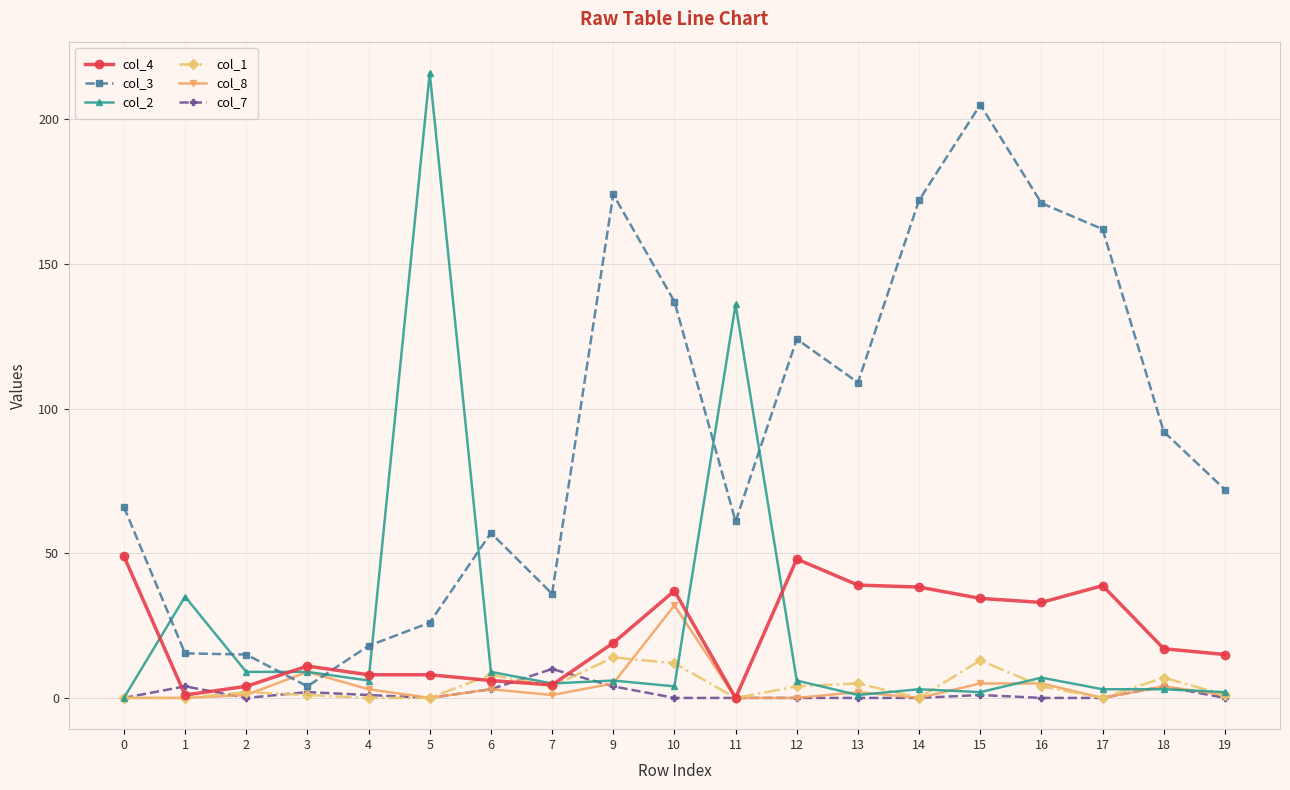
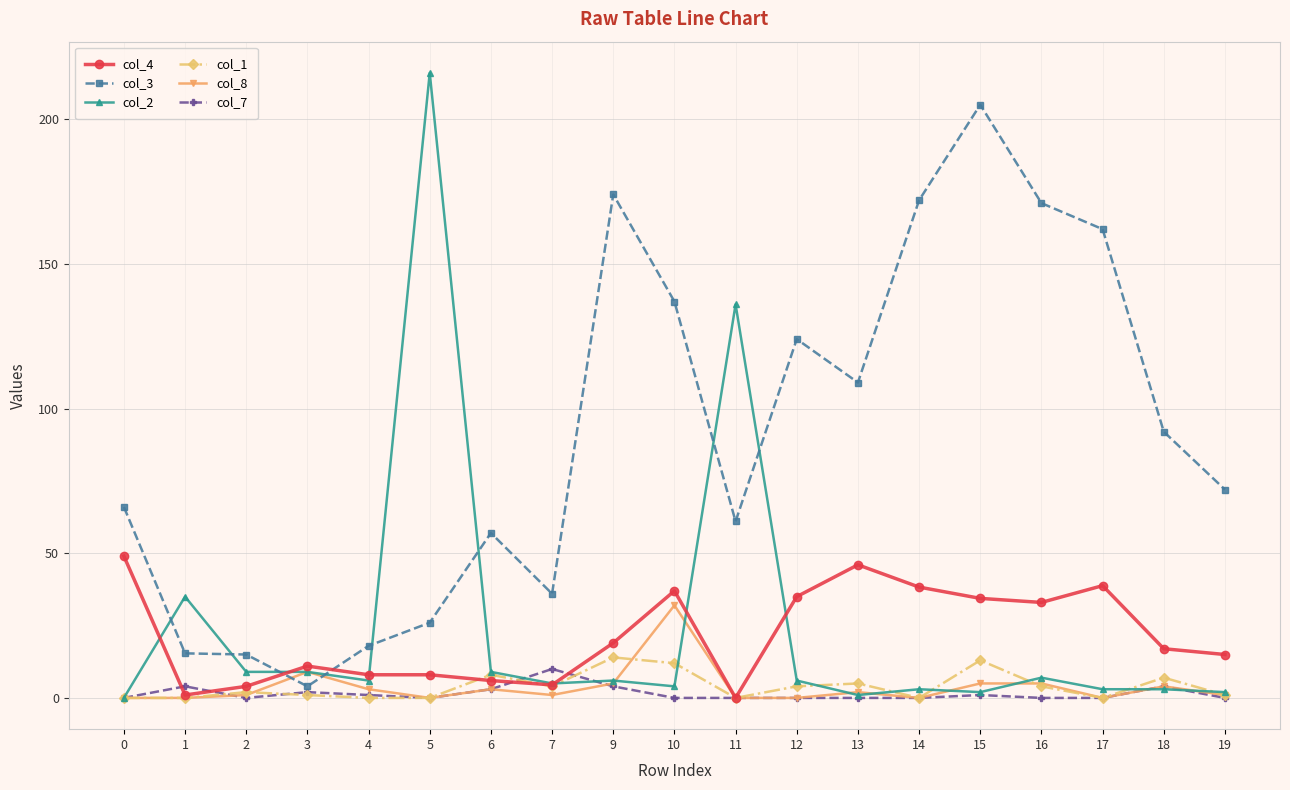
  {
    "col_4": {
      "0": 49,
      "1": 1,
      "2": 4,
      "3": 11,
      "4": 8,
      "5": 8,
      "6": 6,
      "9": 19,
      "10": 37,
-     "12": 48,
-     "13": 39,
+     "12": 35,
+     "13": 46,
      "14": 38,
      "15": 34,
      "16": 33,
      "17": 39,
      "18": 17,
      "19": 15
    },
    "col_7": {
      "1": 4,
      "2": 0,
      "3": 2,
      "4": 1,
      "7": 10,
      "9": 4,
      "10": 0,
      "13": 0,
      "15": 1,
      "16": 0,
      "19": 0
    }
  }
